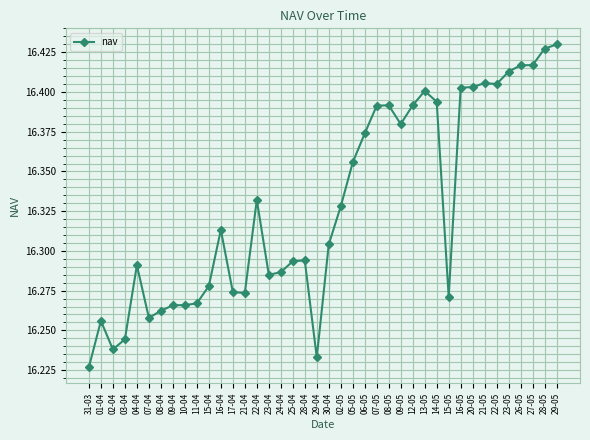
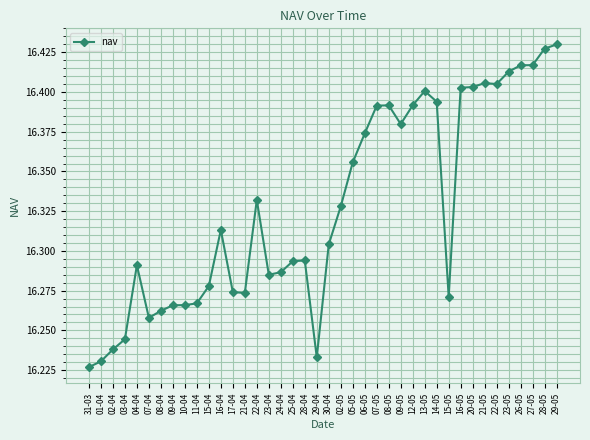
  {
    "31-03": 16.227,
-   "01-04": 16.256,
+   "01-04": 16.231,
    "02-04": 16.238,
    "03-04": 16.244,
    "04-04": 16.291,
    "07-04": 16.258,
    "08-04": 16.262,
    "09-04": 16.266,
    "10-04": 16.266,
    "11-04": 16.267,
    "15-04": 16.278,
    "16-04": 16.313,
    "17-04": 16.274,
    "21-04": 16.274,
    "22-04": 16.332,
    "23-04": 16.285,
    "24-04": 16.287,
    "25-04": 16.294,
    "28-04": 16.294,
    "29-04": 16.233,
    "30-04": 16.304,
    "02-05": 16.328,
    "05-05": 16.356,
    "06-05": 16.374,
    "07-05": 16.391,
    "08-05": 16.392,
    "09-05": 16.380,
    "12-05": 16.392,
    "13-05": 16.401,
    "14-05": 16.394,
    "15-05": 16.271,
    "16-05": 16.403,
    "20-05": 16.403,
    "21-05": 16.406,
    "22-05": 16.405,
    "23-05": 16.413,
    "26-05": 16.417,
    "27-05": 16.417,
    "28-05": 16.427,
    "29-05": 16.430
  }
